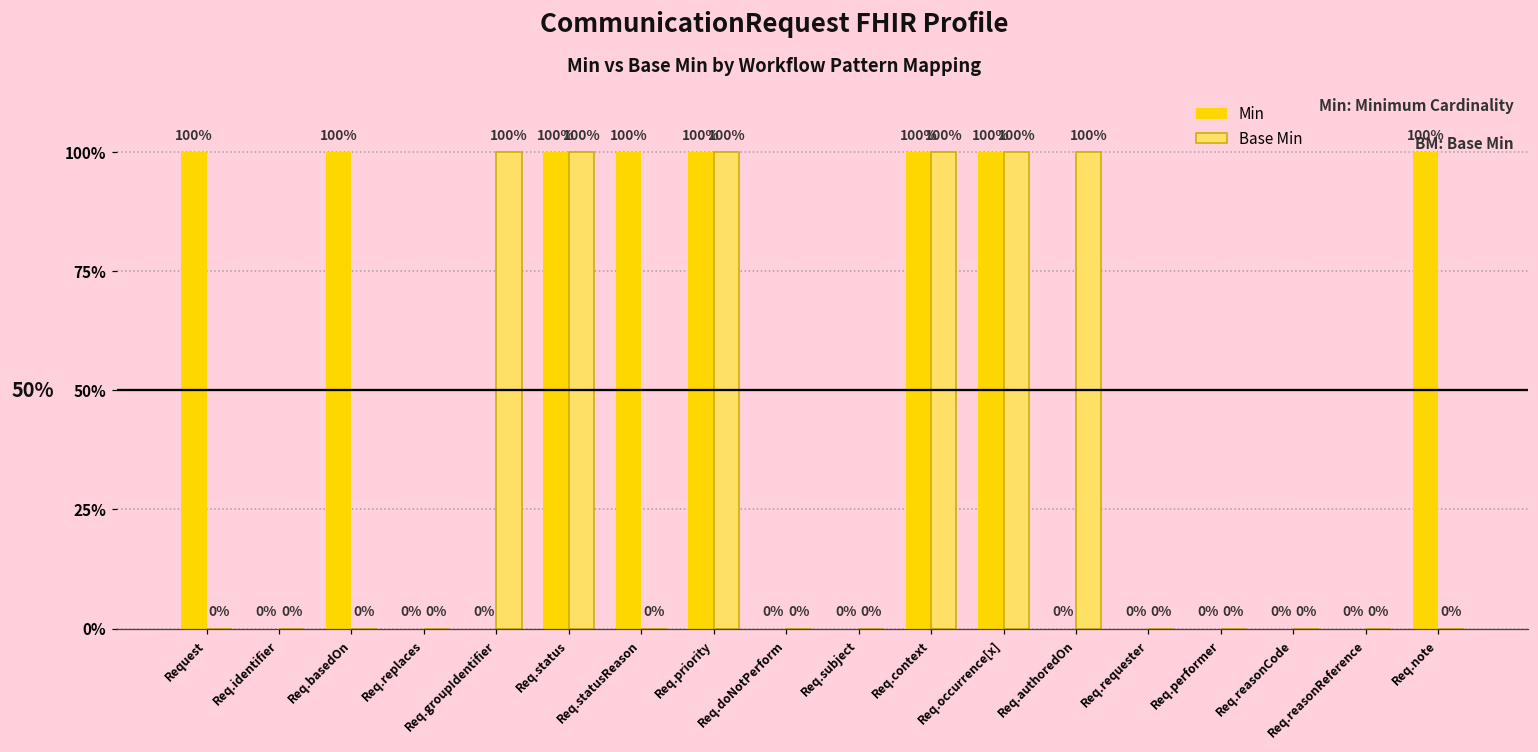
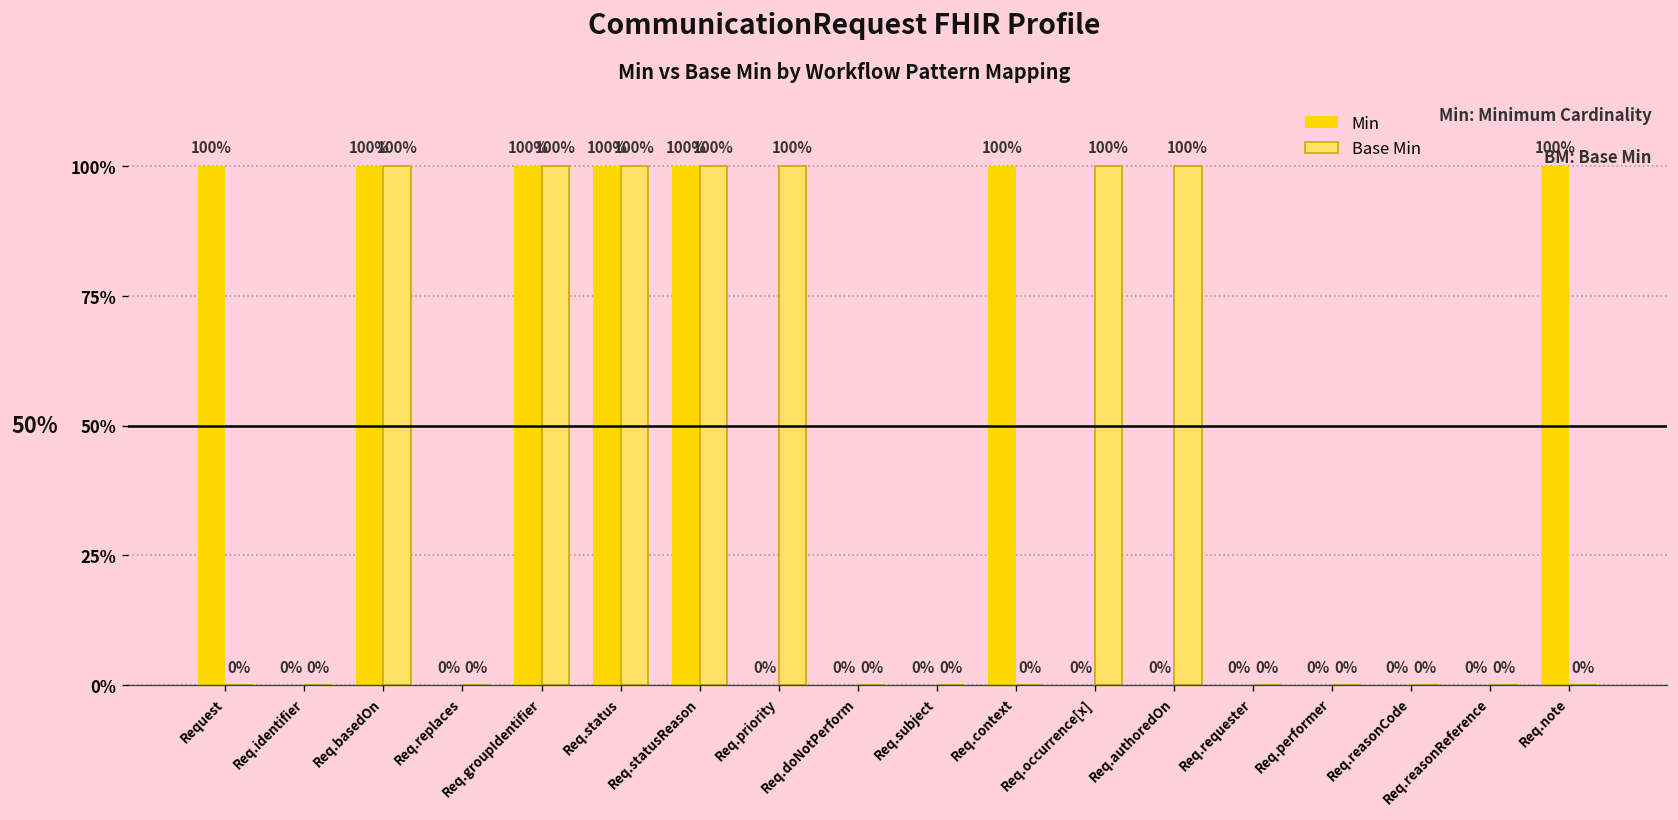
  {
    "Min": {
      "Request": "100%",
      "Req.identifier": "0%",
      "Req.replaces": "0%",
-     "Req.groupIdentifier": "0%",
-     "Req.priority": "100%",
+     "Req.groupIdentifier": "100%",
+     "Req.priority": "0%",
      "Req.doNotPerform": "0%",
      "Req.subject": "0%",
      "Req.context": "100%",
-     "Req.occurrence[x]": "100%",
+     "Req.occurrence[x]": "0%",
      "Req.authoredOn": "0%",
      "Req.requester": "0%",
      "Req.performer": "0%",
      "Req.reasonCode": "0%",
      "Req.reasonReference": "0%"
    },
    "Base Min": {
      "Request": "0%",
      "Req.identifier": "0%",
-     "Req.basedOn": "0%",
+     "Req.basedOn": "100%",
      "Req.replaces": "0%",
-     "Req.statusReason": "0%",
+     "Req.statusReason": "100%",
      "Req.priority": "100%",
      "Req.doNotPerform": "0%",
      "Req.subject": "0%",
-     "Req.context": "100%",
+     "Req.context": "0%",
      "Req.occurrence[x]": "100%",
      "Req.authoredOn": "100%",
      "Req.requester": "0%",
      "Req.performer": "0%",
      "Req.reasonCode": "0%",
      "Req.reasonReference": "0%",
      "Req.note": "0%"
    }
  }
